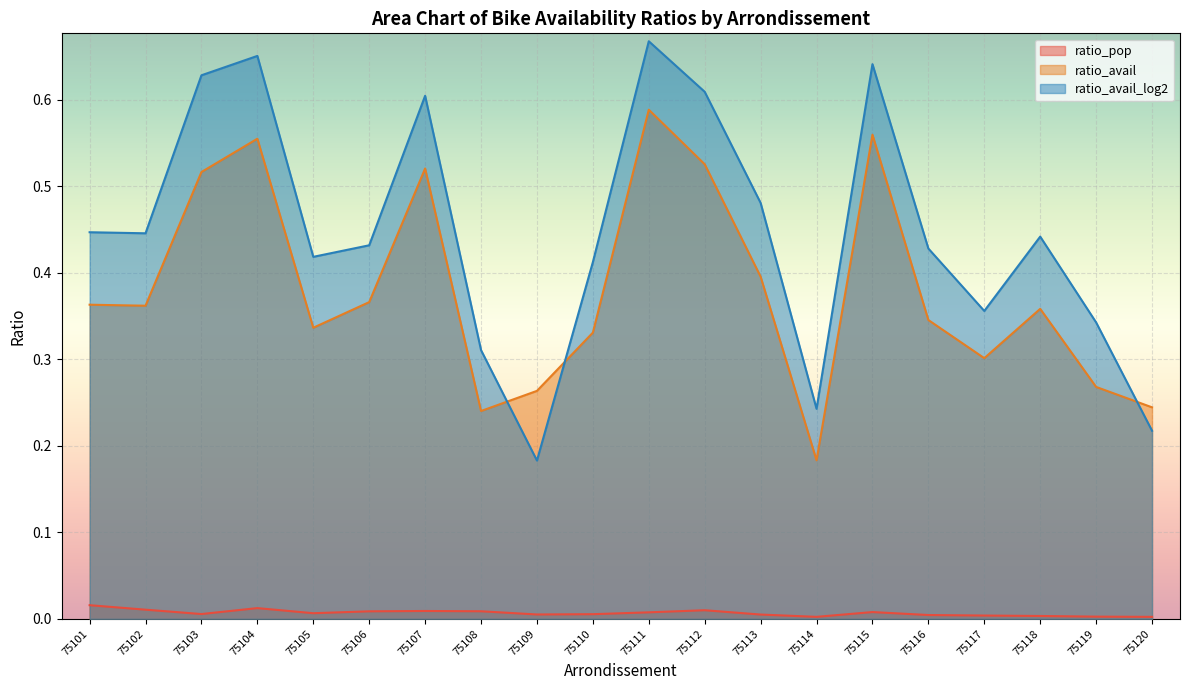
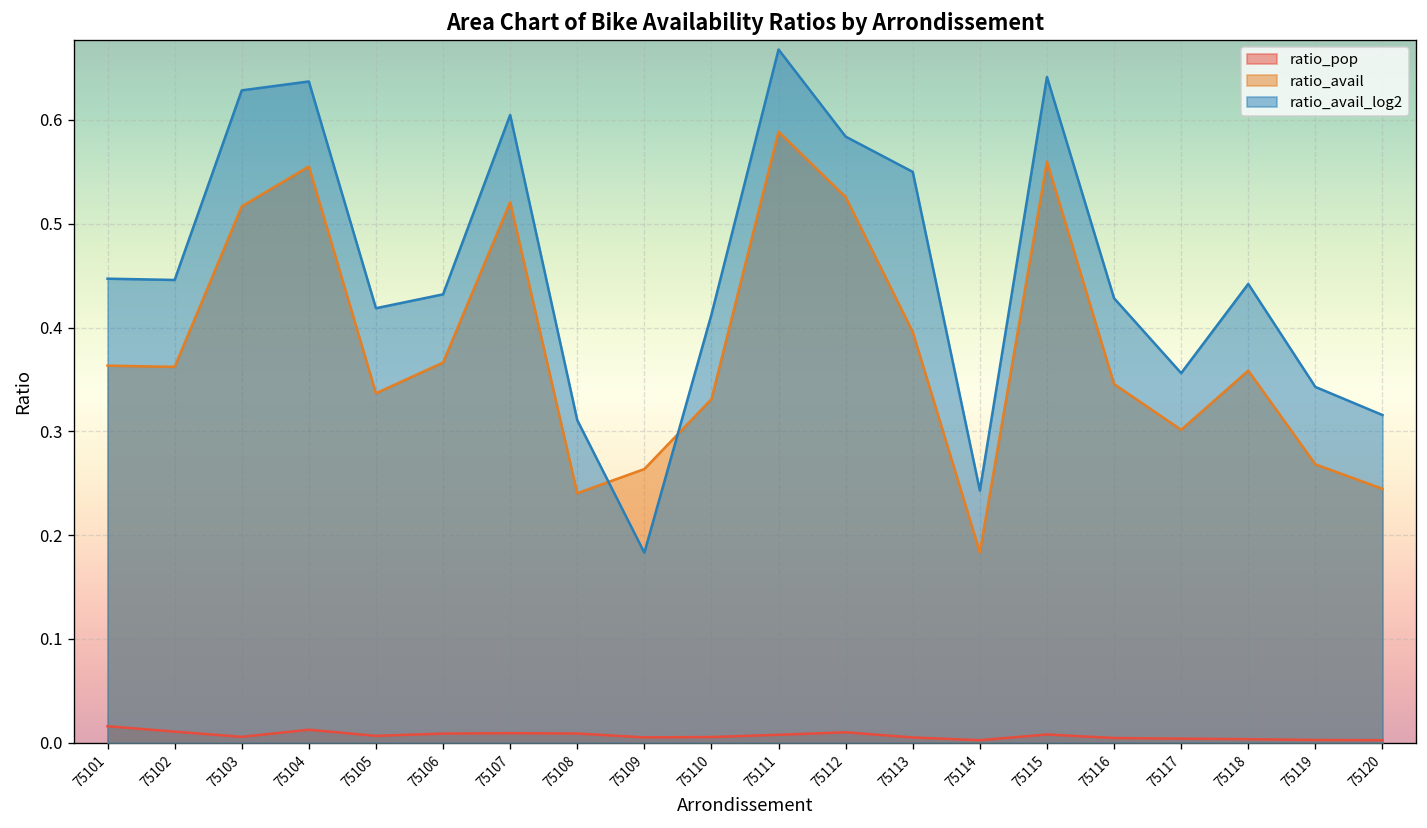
  {
    "ratio_avail_log2": {
      "75101": 0.45,
      "75102": 0.45,
      "75103": 0.63,
-     "75104": 0.65,
+     "75104": 0.64,
      "75105": 0.42,
      "75106": 0.43,
      "75107": 0.60,
      "75108": 0.31,
      "75109": 0.18,
      "75110": 0.41,
      "75111": 0.67,
-     "75112": 0.61,
-     "75113": 0.48,
+     "75112": 0.58,
+     "75113": 0.55,
      "75114": 0.24,
      "75115": 0.64,
      "75116": 0.43,
      "75117": 0.36,
      "75118": 0.44,
      "75119": 0.34,
-     "75120": 0.22
+     "75120": 0.32
    }
  }
